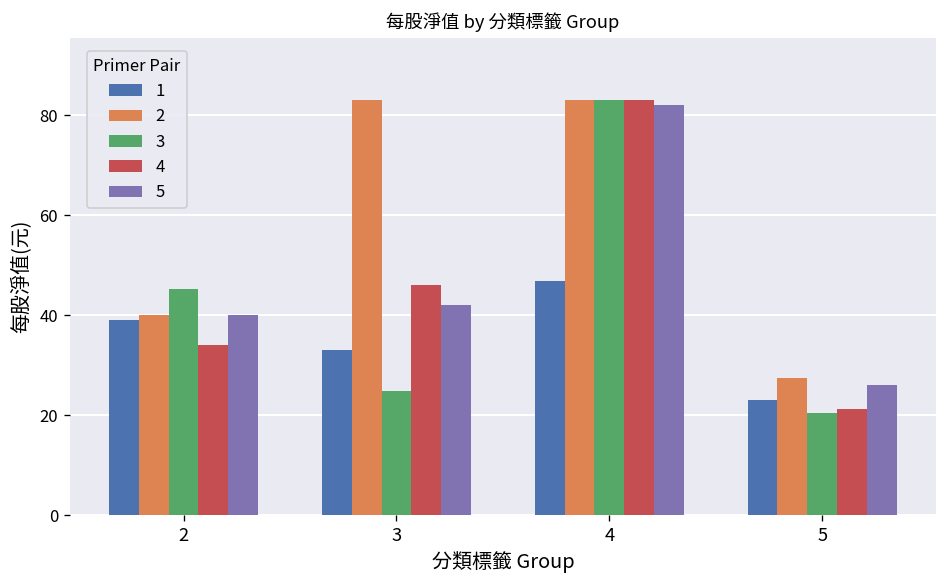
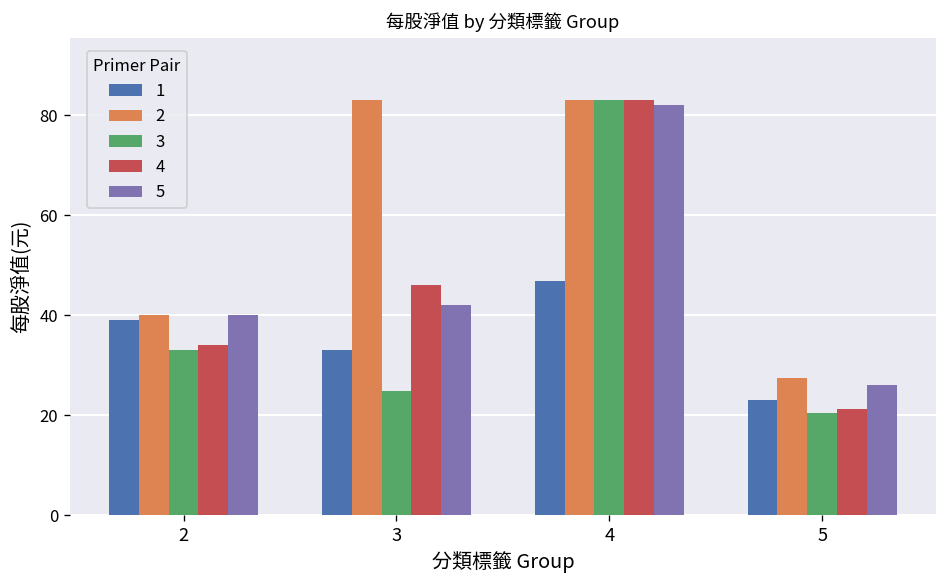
  {
    "3": {
-     "2": 45,
+     "2": 33,
      "3": 25,
      "4": 83,
      "5": 20
    }
  }
